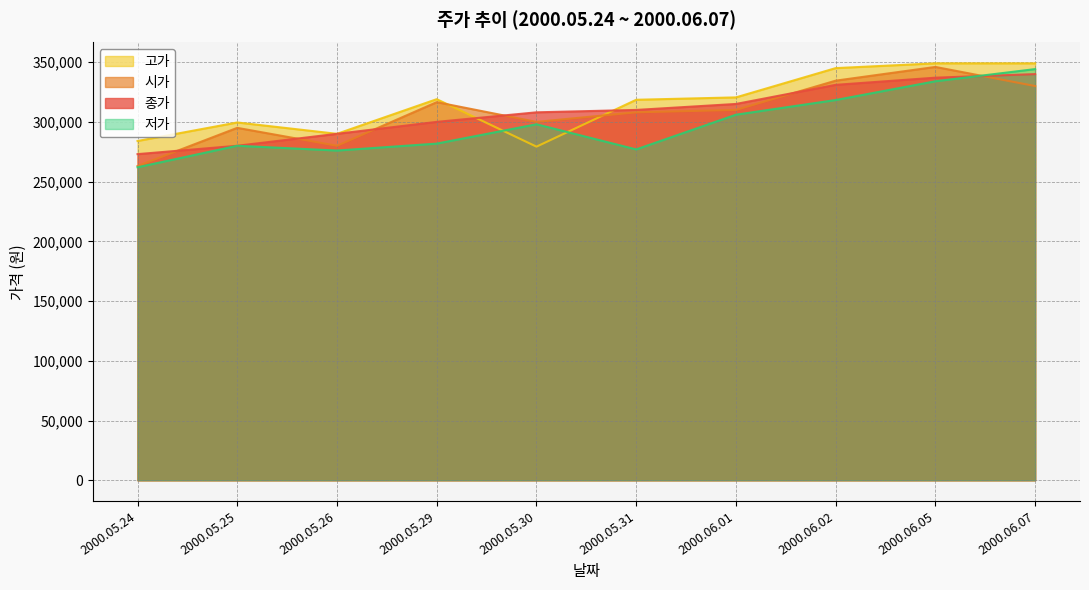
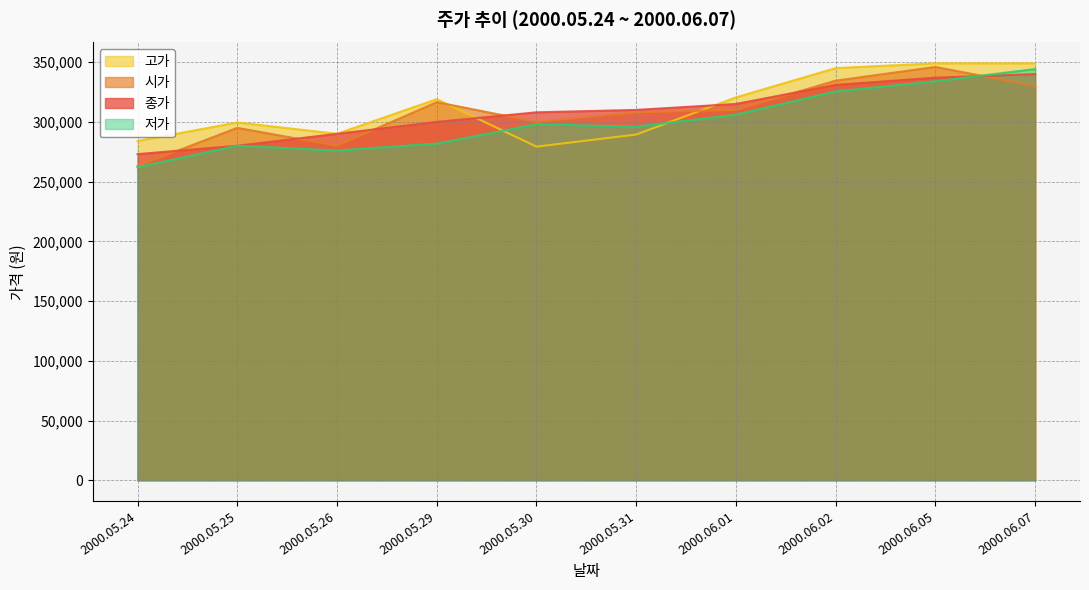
  {
    "고가": {
      "2000.05.24": "284,000",
      "2000.05.25": "300,000",
      "2000.05.29": "319,000",
      "2000.05.30": "279,000",
-     "2000.05.31": "319,000",
+     "2000.05.31": "289,000",
      "2000.06.01": "321,000",
      "2000.06.02": "345,000",
      "2000.06.05": "349,000",
      "2000.06.07": "349,000"
    },
    "저가": {
      "2000.05.26": "276,000",
      "2000.05.29": "282,000",
-     "2000.05.31": "277,000",
+     "2000.05.31": "296,000",
      "2000.06.01": "306,000",
-     "2000.06.02": "318,000",
+     "2000.06.02": "326,000",
      "2000.06.05": "334,000",
      "2000.06.07": "344,000"
    }
  }
